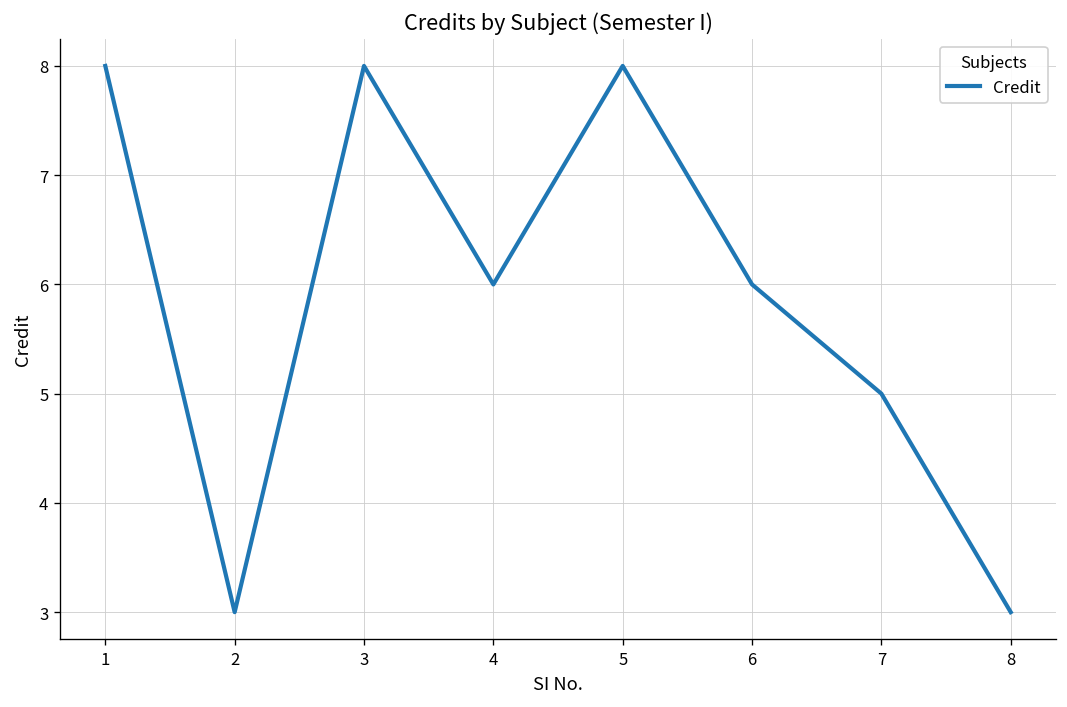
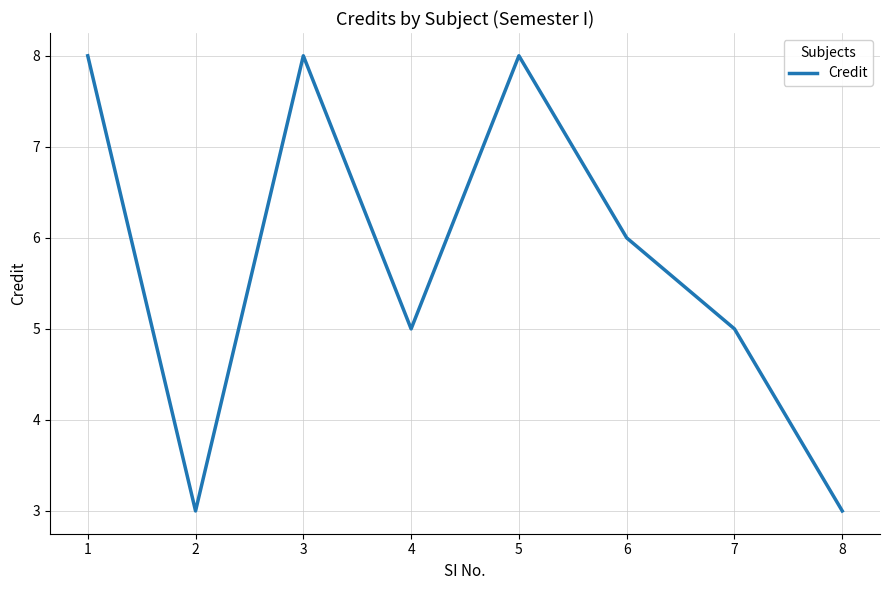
  {
    "1": 8,
    "2": 3,
    "3": 8,
-   "4": 6,
+   "4": 5,
    "5": 8,
    "6": 6,
    "7": 5,
    "8": 3
  }
